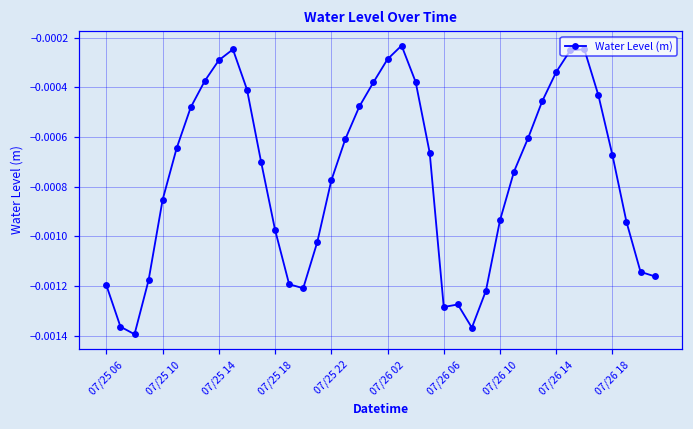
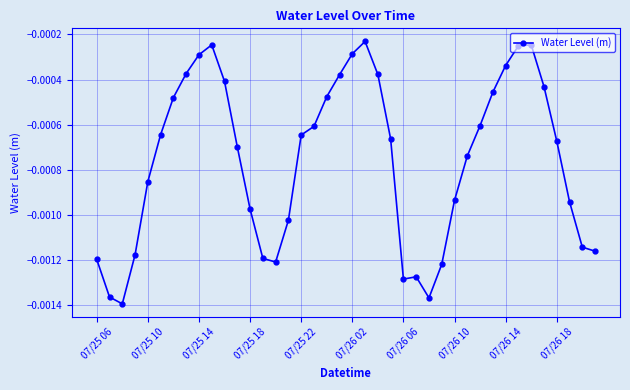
  {
    "07/25 06": -0.00120,
    "07/25 10": -0.00085,
    "07/25 14": -0.00029,
    "07/25 18": -0.00097,
-   "07/25 22": -0.00077,
+   "07/25 22": -0.00065,
    "07/26 02": -0.00029,
    "07/26 06": -0.00128,
    "07/26 10": -0.00094,
    "07/26 14": -0.00034,
    "07/26 18": -0.00067
  }
